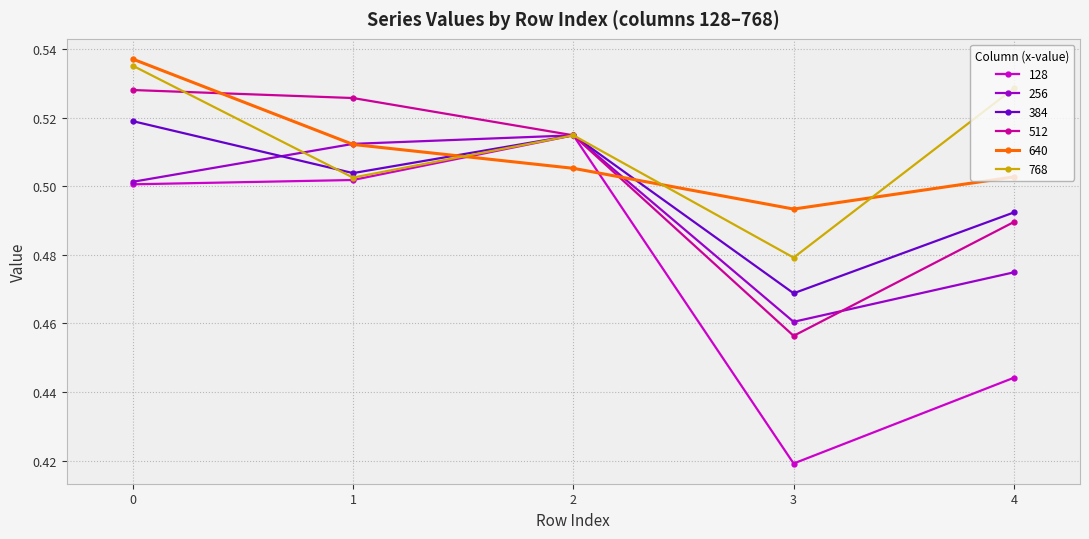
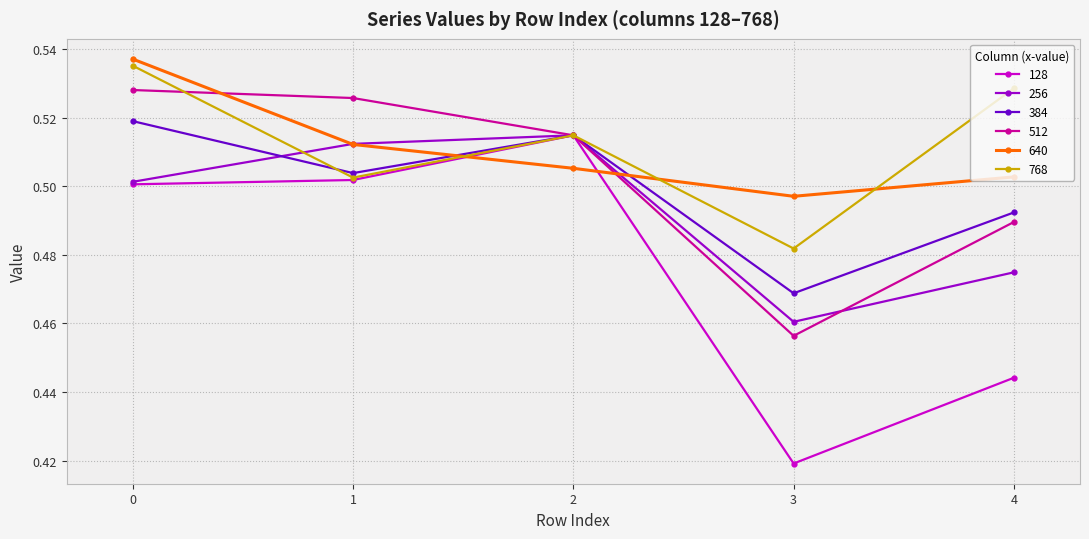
  {
    "640": {
      "0": 0.537,
      "2": 0.505,
-     "3": 0.493
+     "3": 0.497
    },
    "768": {
      "0": 0.535,
-     "3": 0.479
+     "3": 0.482
    }
  }
